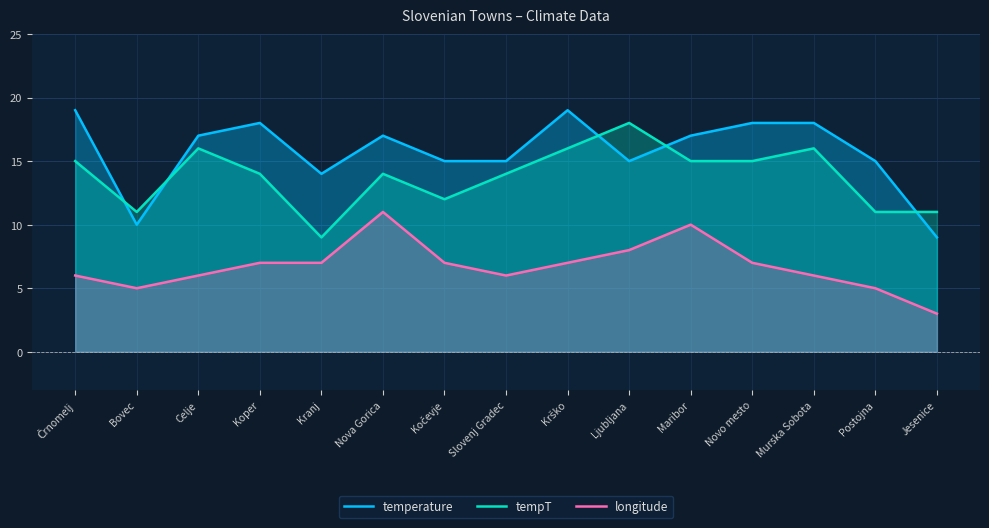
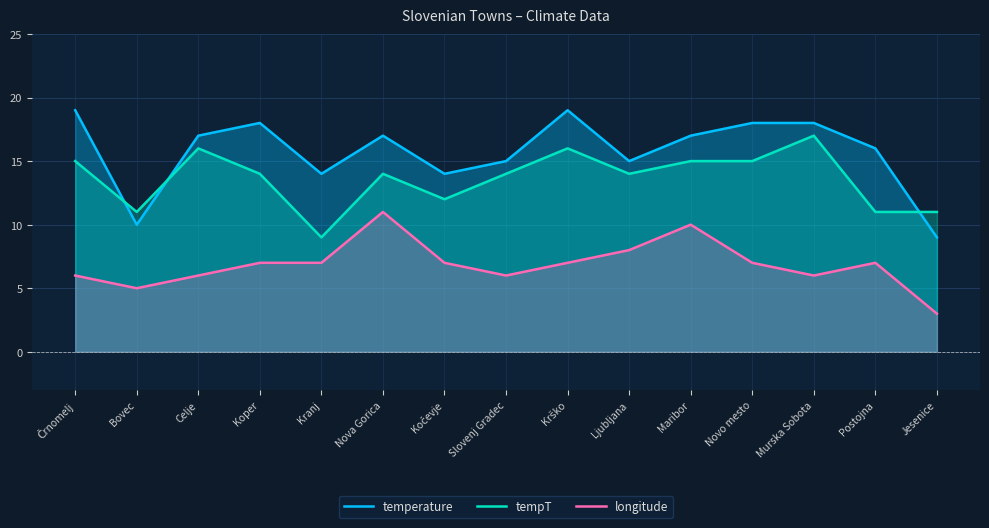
  {
    "temperature": {
      "Črnomelj": 19,
      "Bovec": 10,
      "Celje": 17,
      "Koper": 18,
      "Kranj": 14,
      "Nova Gorica": 17,
-     "Kočevje": 15,
+     "Kočevje": 14,
      "Slovenj Gradec": 15,
      "Krško": 19,
      "Ljubljana": 15,
      "Maribor": 17,
      "Novo mesto": 18,
      "Murska Sobota": 18,
-     "Postojna": 15,
+     "Postojna": 16,
      "Jesenice": 9
    },
    "tempT": {
      "Črnomelj": 15,
      "Bovec": 11,
      "Celje": 16,
      "Koper": 14,
      "Kranj": 9,
      "Nova Gorica": 14,
      "Kočevje": 12,
      "Slovenj Gradec": 14,
      "Krško": 16,
-     "Ljubljana": 18,
+     "Ljubljana": 14,
      "Maribor": 15,
      "Novo mesto": 15,
-     "Murska Sobota": 16,
+     "Murska Sobota": 17,
      "Postojna": 11,
      "Jesenice": 11
    },
    "longitude": {
      "Črnomelj": 6,
      "Bovec": 5,
      "Celje": 6,
      "Koper": 7,
      "Kranj": 7,
      "Nova Gorica": 11,
      "Kočevje": 7,
      "Slovenj Gradec": 6,
      "Krško": 7,
      "Ljubljana": 8,
      "Maribor": 10,
      "Novo mesto": 7,
      "Murska Sobota": 6,
-     "Postojna": 5,
+     "Postojna": 7,
      "Jesenice": 3
    }
  }
